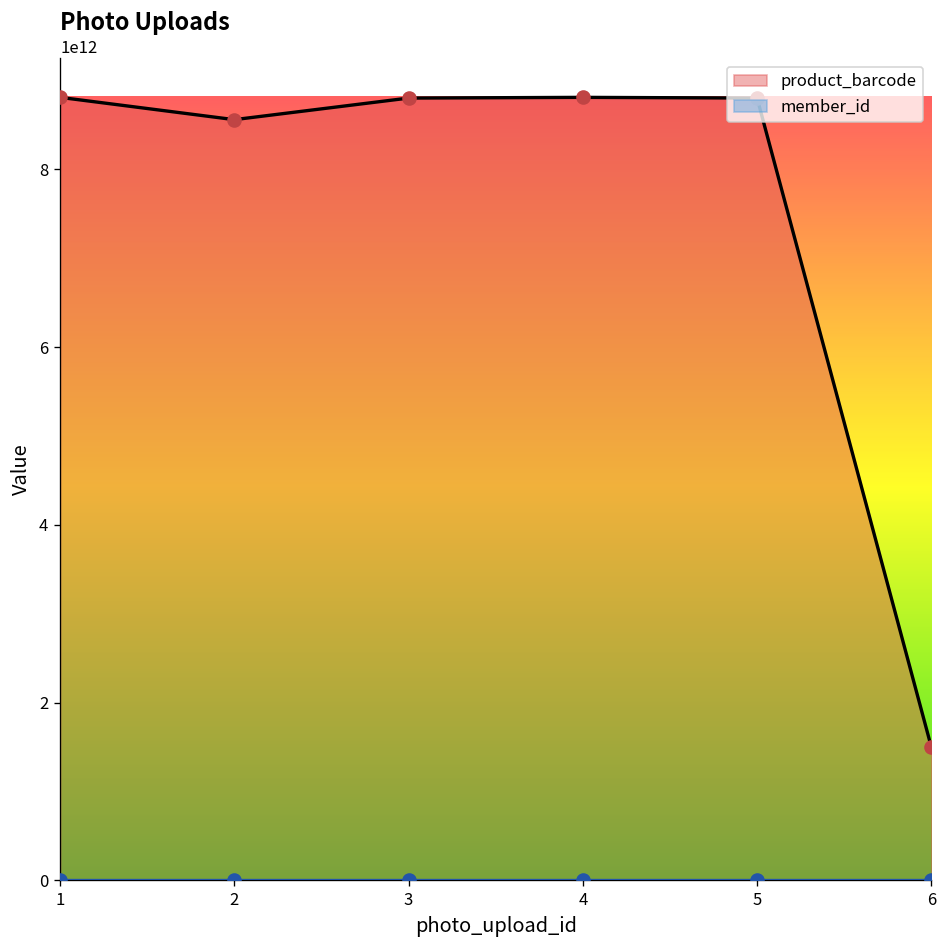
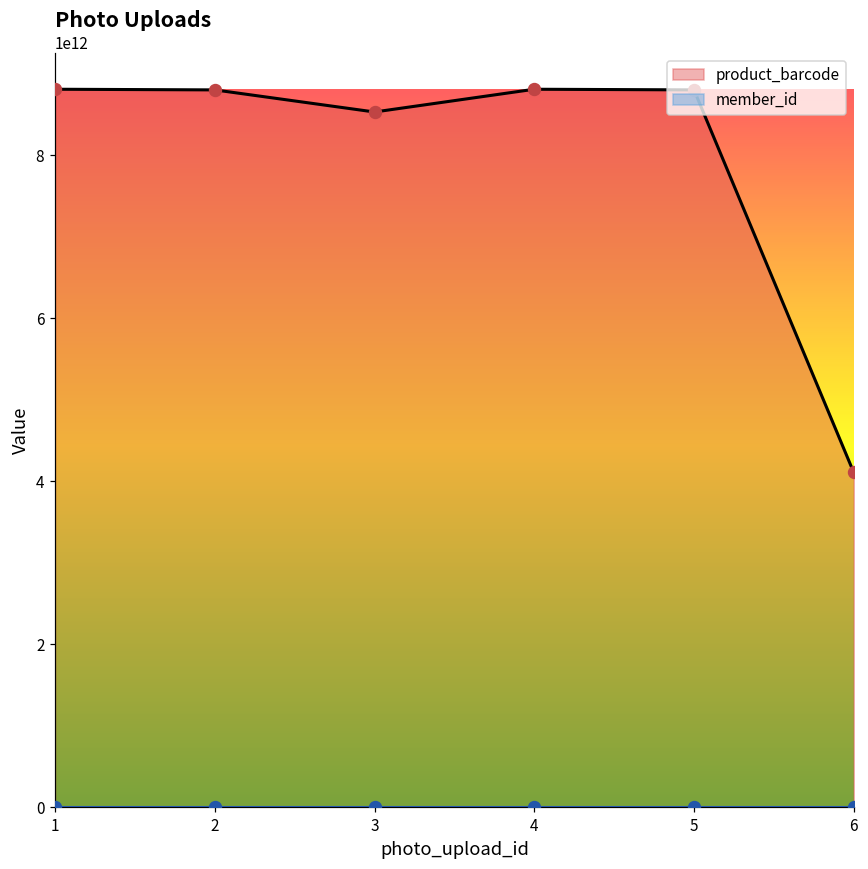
  {
    "product_barcode": {
      "1": 8800000000000,
-     "2": 8600000000000,
-     "3": 8800000000000,
+     "2": 8800000000000,
+     "3": 8500000000000,
      "4": 8800000000000,
-     "6": 1500000000000
+     "6": 4100000000000
    },
    "member_id": {
      "1": 0,
      "2": 0,
      "3": 0,
      "4": 0,
      "5": 0,
      "6": 0
    }
  }
